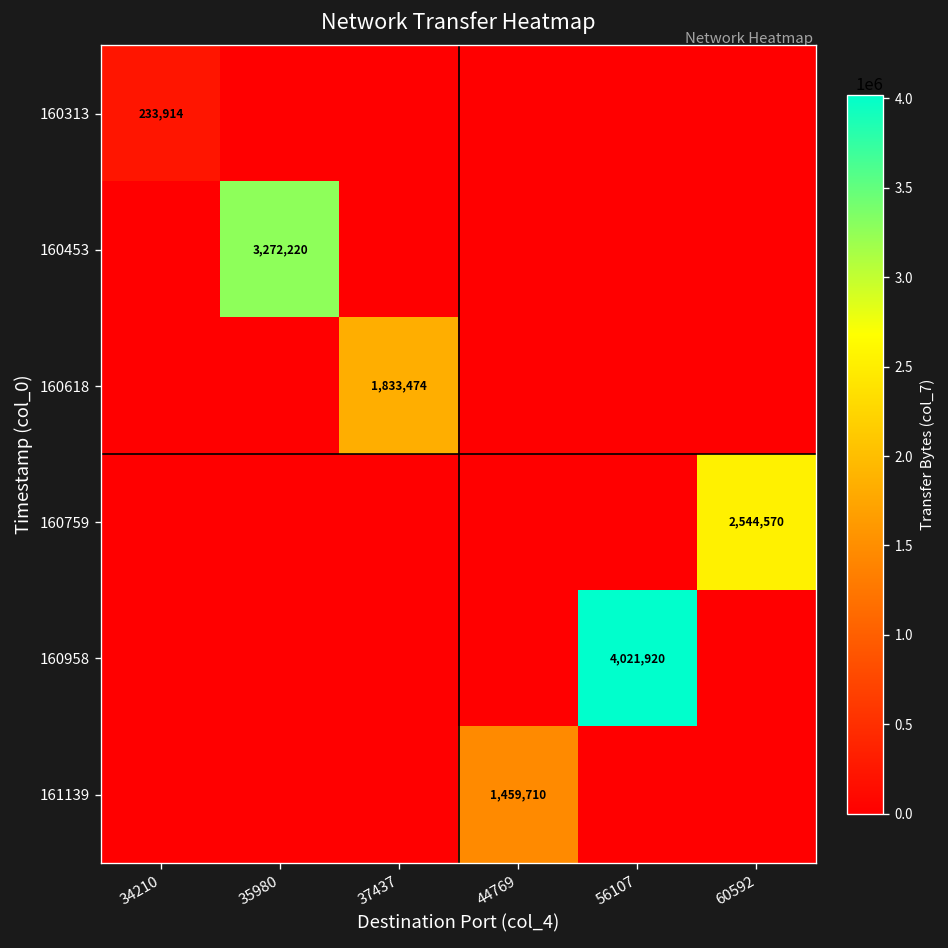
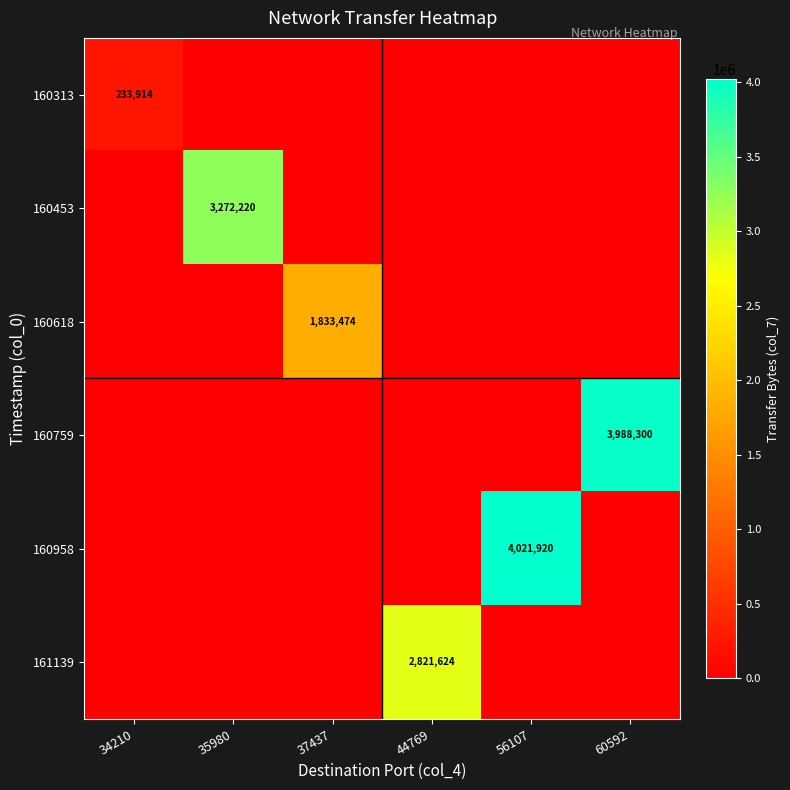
  {
    "160313": {
      "34210": "233,914"
    },
    "160453": {
      "35980": "3,272,220"
    },
    "160618": {
      "37437": "1,833,474"
    },
    "160759": {
-     "60592": "2,544,570"
+     "60592": "3,988,300"
    },
    "160958": {
      "56107": "4,021,920"
    },
    "161139": {
-     "44769": "1,459,710"
+     "44769": "2,821,624"
    }
  }
